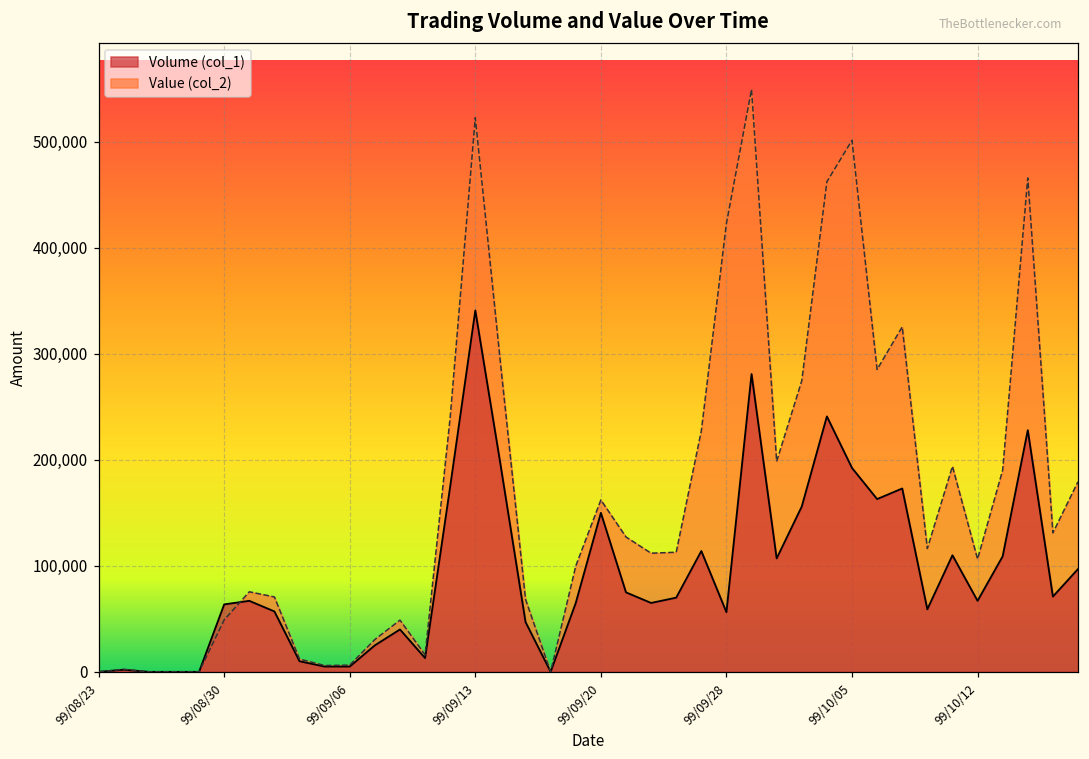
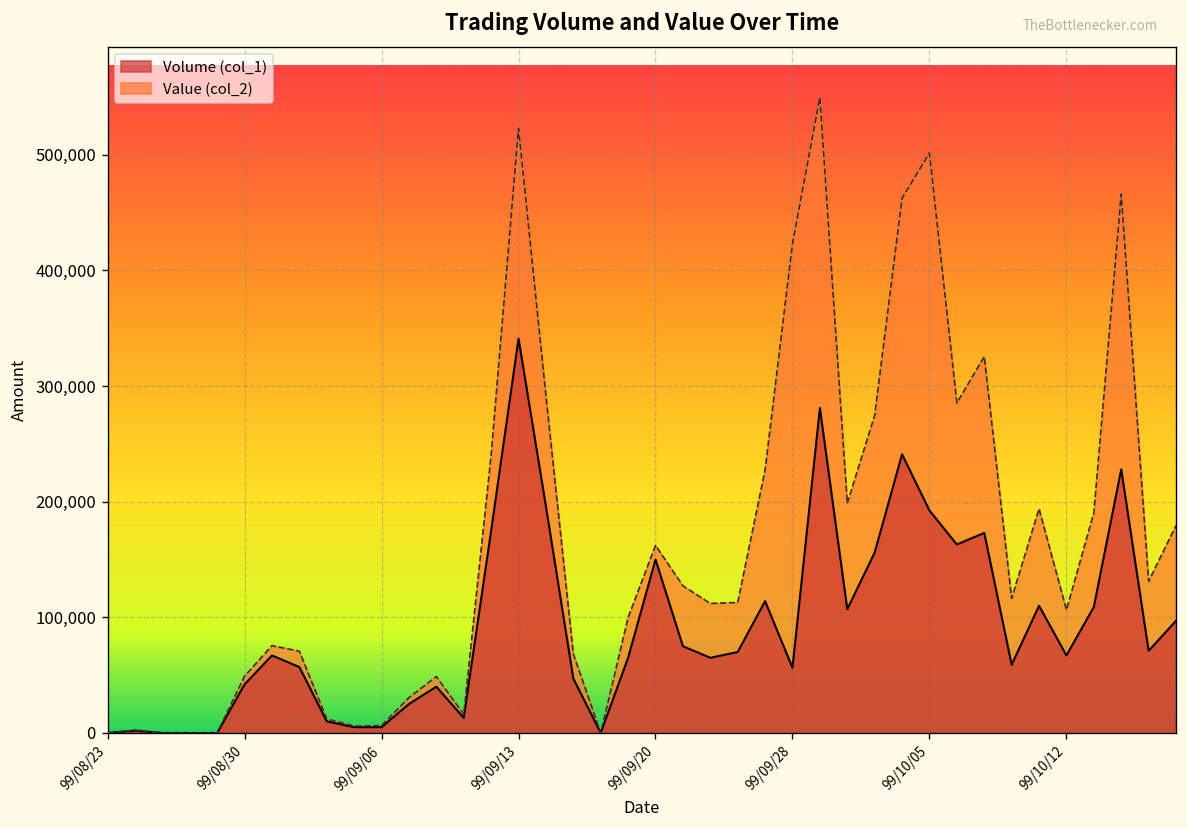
  {
    "Volume (col_1)": {
-     "99/08/30": "60,000",
+     "99/08/30": "40,000",
      "99/09/13": "340,000",
      "99/09/20": "150,000",
      "99/09/28": "60,000",
      "99/10/05": "190,000",
      "99/10/12": "70,000"
    },
    "Value (col_2)": {
      "99/08/30": "50,000",
      "99/09/13": "520,000",
      "99/09/20": "160,000",
      "99/09/28": "420,000",
      "99/10/05": "500,000",
      "99/10/12": "110,000"
    }
  }
